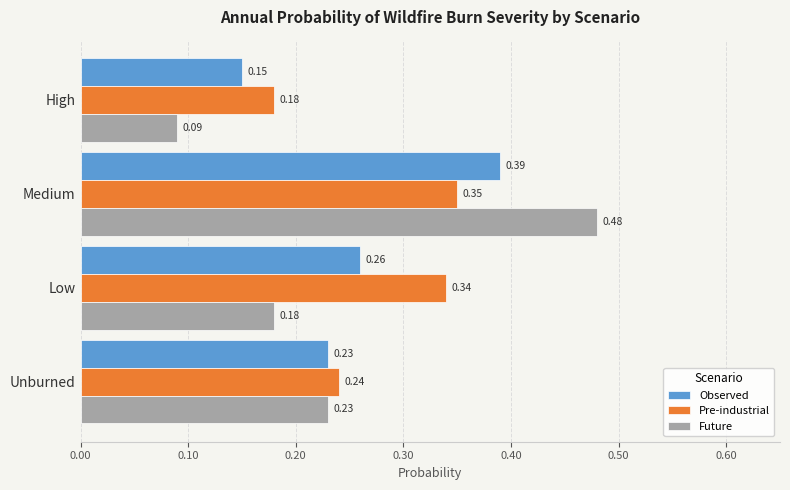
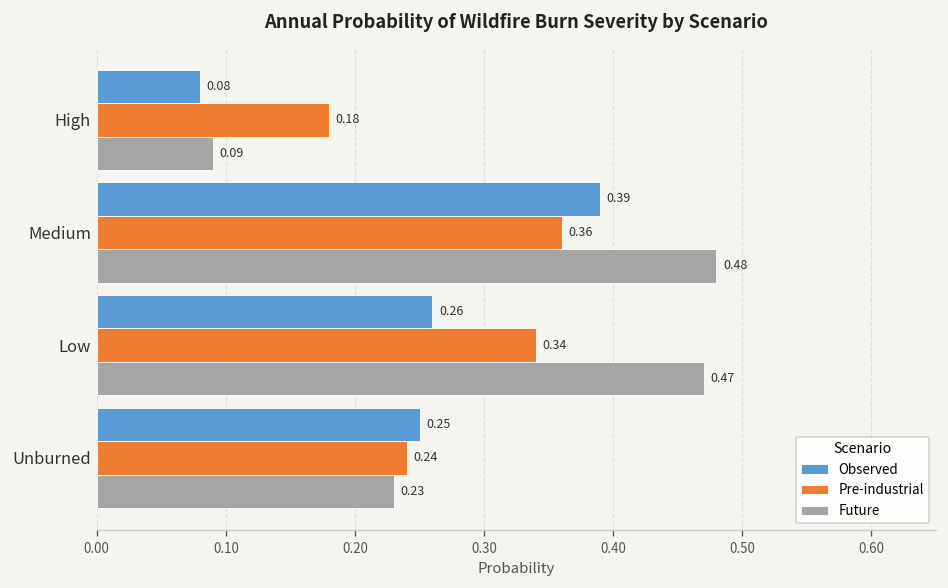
  {
    "Observed": {
-     "High": 0.15,
+     "High": 0.08,
      "Medium": 0.39,
      "Low": 0.26,
-     "Unburned": 0.23
+     "Unburned": 0.25
    },
    "Pre-industrial": {
      "High": 0.18,
-     "Medium": 0.35,
+     "Medium": 0.36,
      "Low": 0.34,
      "Unburned": 0.24
    },
    "Future": {
      "High": 0.09,
      "Medium": 0.48,
-     "Low": 0.18,
+     "Low": 0.47,
      "Unburned": 0.23
    }
  }
